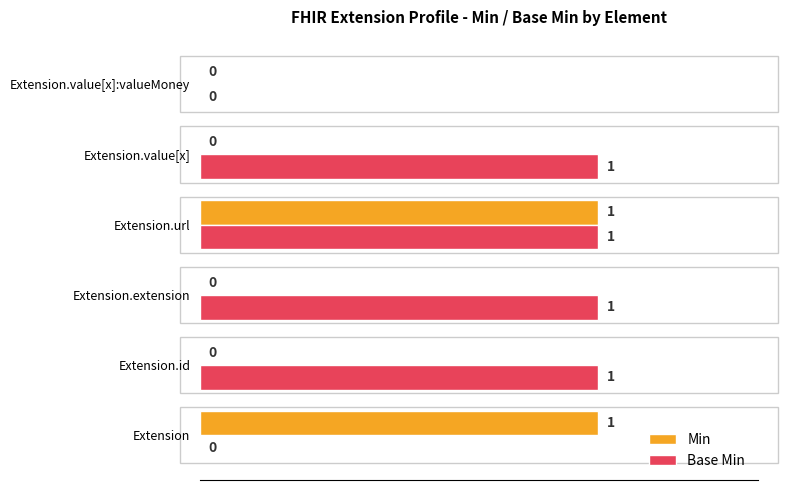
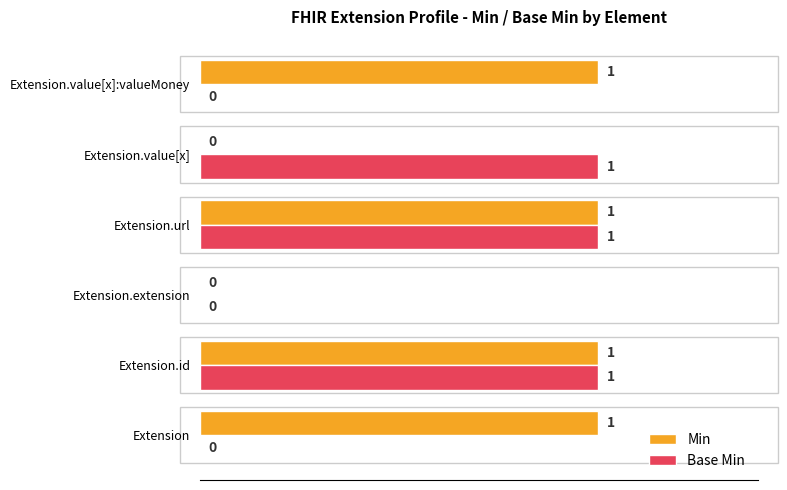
  {
    "Min": {
-     "Extension.value[x]:valueMoney": 0,
+     "Extension.value[x]:valueMoney": 1,
      "Extension.value[x]": 0,
      "Extension.url": 1,
      "Extension.extension": 0,
-     "Extension.id": 0,
+     "Extension.id": 1,
      "Extension": 1
    },
    "Base Min": {
      "Extension.value[x]:valueMoney": 0,
      "Extension.value[x]": 1,
      "Extension.url": 1,
-     "Extension.extension": 1,
+     "Extension.extension": 0,
      "Extension.id": 1,
      "Extension": 0
    }
  }
